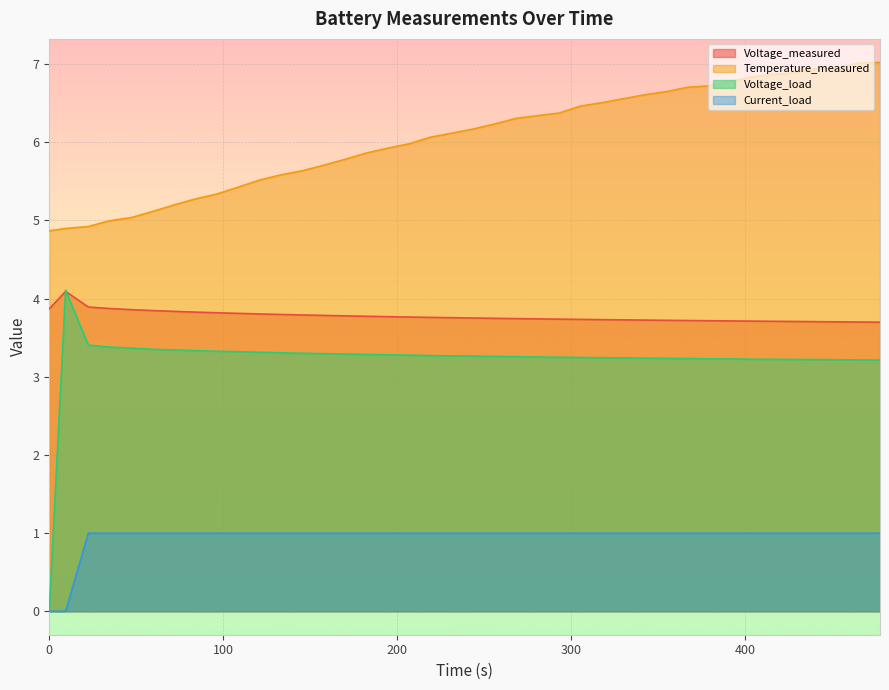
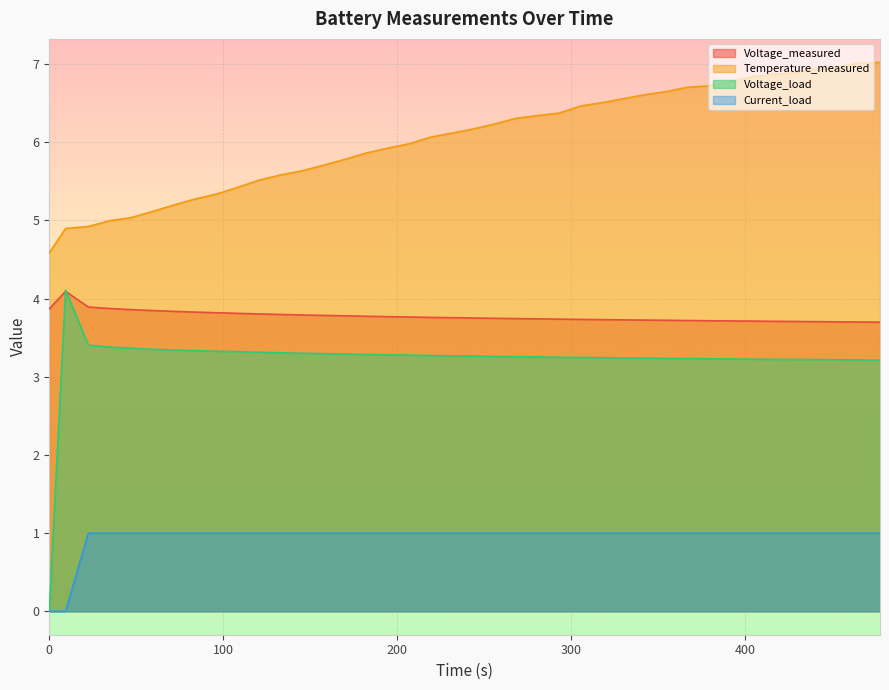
  {
    "Voltage_measured": {
      "0": 3.9
    },
    "Temperature_measured": {
-     "0": 4.9
+     "0": 4.6
    }
  }
